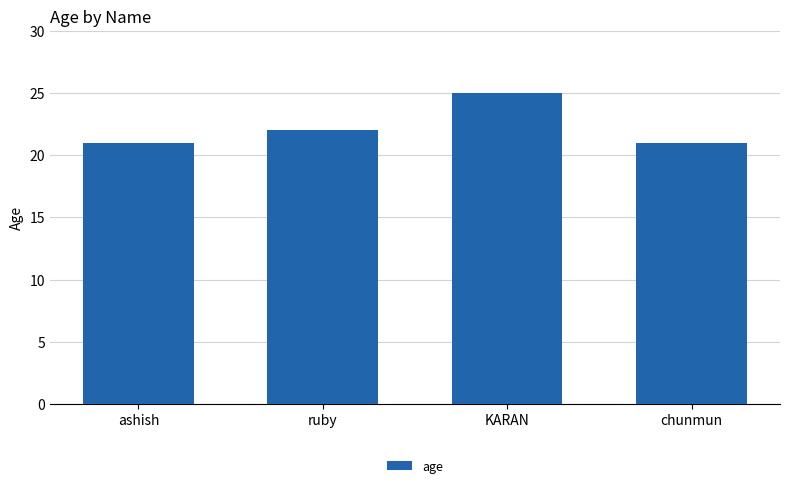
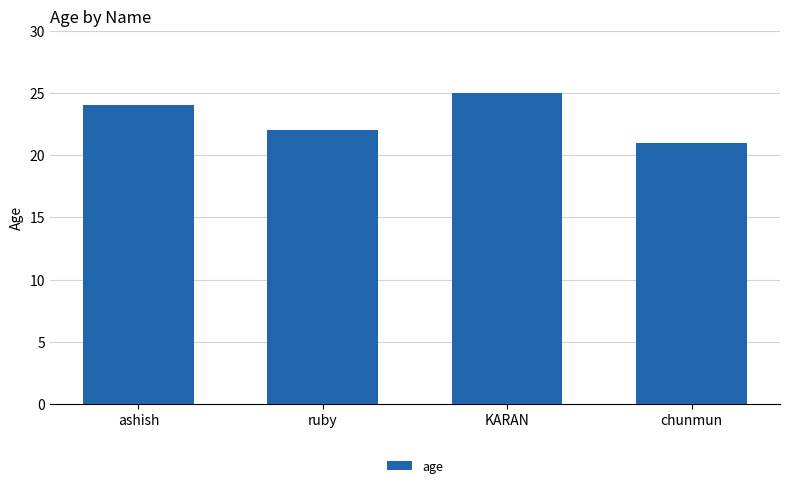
  {
-   "ashish": 21,
+   "ashish": 24,
    "ruby": 22,
    "KARAN": 25,
    "chunmun": 21
  }
